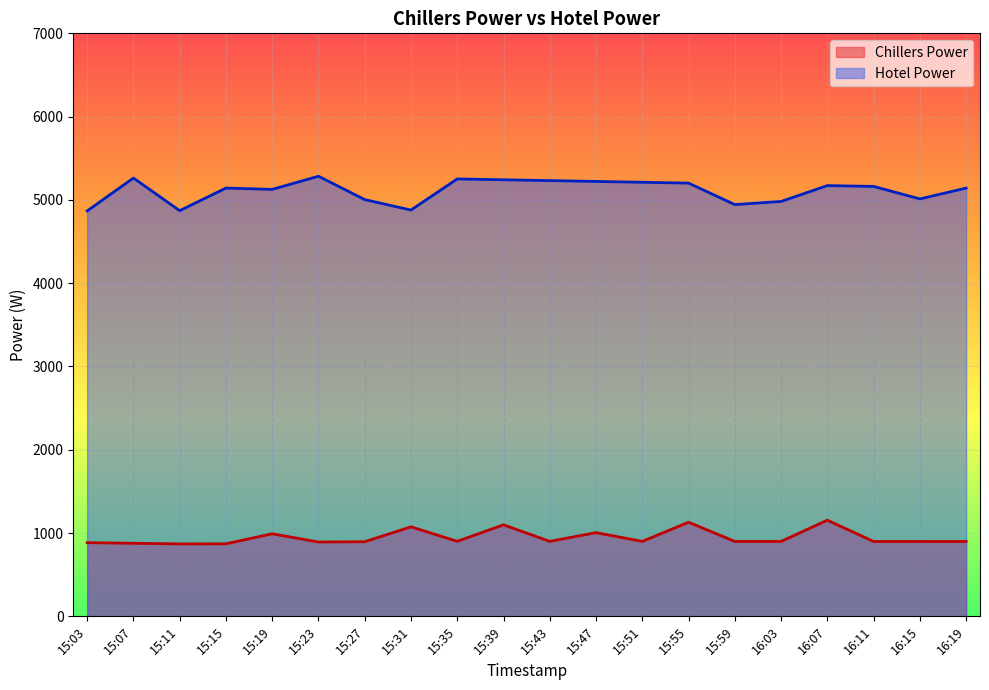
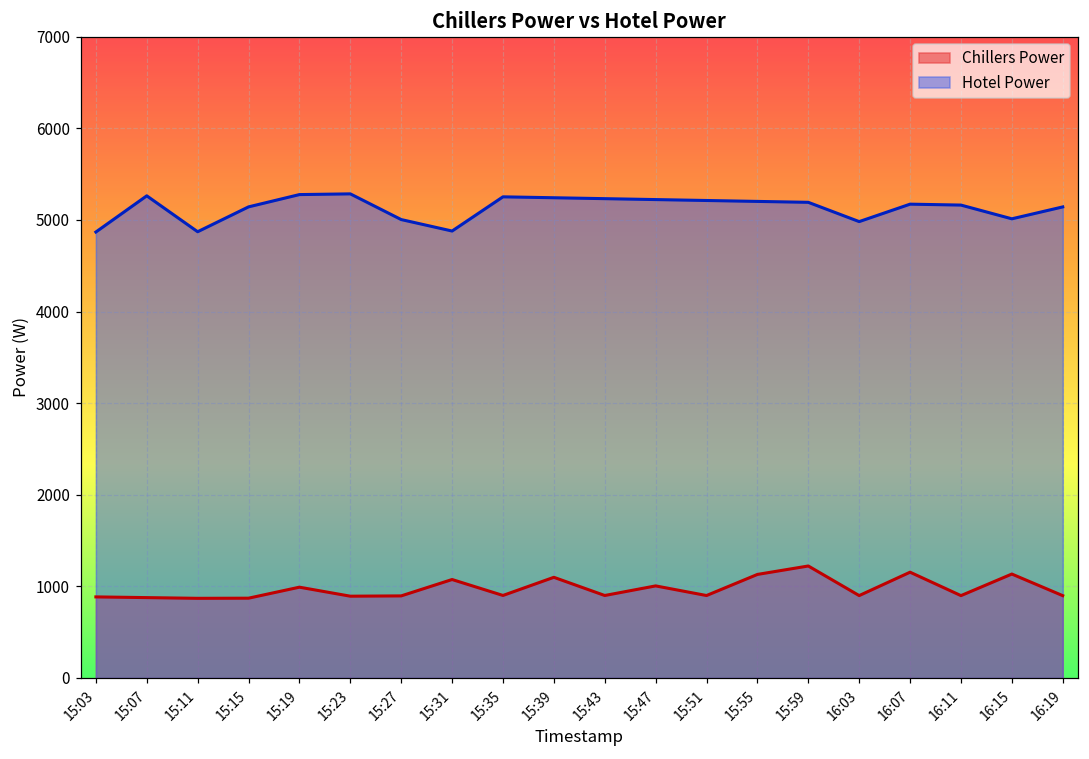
  {
    "Chillers Power": {
      "15:03": 900,
      "15:07": 900,
      "15:11": 900,
      "15:15": 900,
      "15:19": 1000,
      "15:23": 900,
      "15:27": 900,
      "15:31": 1100,
      "15:35": 900,
      "15:39": 1100,
      "15:43": 900,
      "15:47": 1000,
      "15:51": 900,
      "15:55": 1100,
-     "15:59": 900,
+     "15:59": 1200,
      "16:03": 900,
      "16:07": 1200,
      "16:11": 900,
-     "16:15": 900,
+     "16:15": 1100,
      "16:19": 900
    },
    "Hotel Power": {
      "15:03": 4900,
      "15:07": 5300,
      "15:11": 4900,
      "15:15": 5100,
-     "15:19": 5100,
+     "15:19": 5300,
      "15:23": 5300,
      "15:27": 5000,
      "15:31": 4900,
      "15:35": 5300,
      "15:39": 5200,
      "15:43": 5200,
      "15:47": 5200,
      "15:51": 5200,
      "15:55": 5200,
-     "15:59": 4900,
+     "15:59": 5200,
      "16:03": 5000,
      "16:07": 5200,
      "16:11": 5200,
      "16:15": 5000,
      "16:19": 5100
    }
  }
